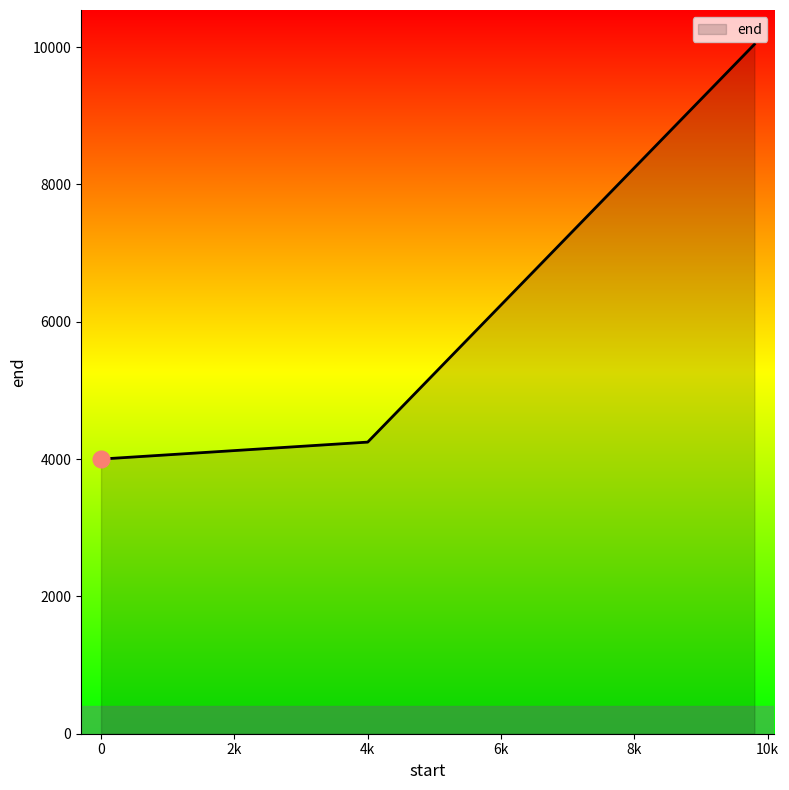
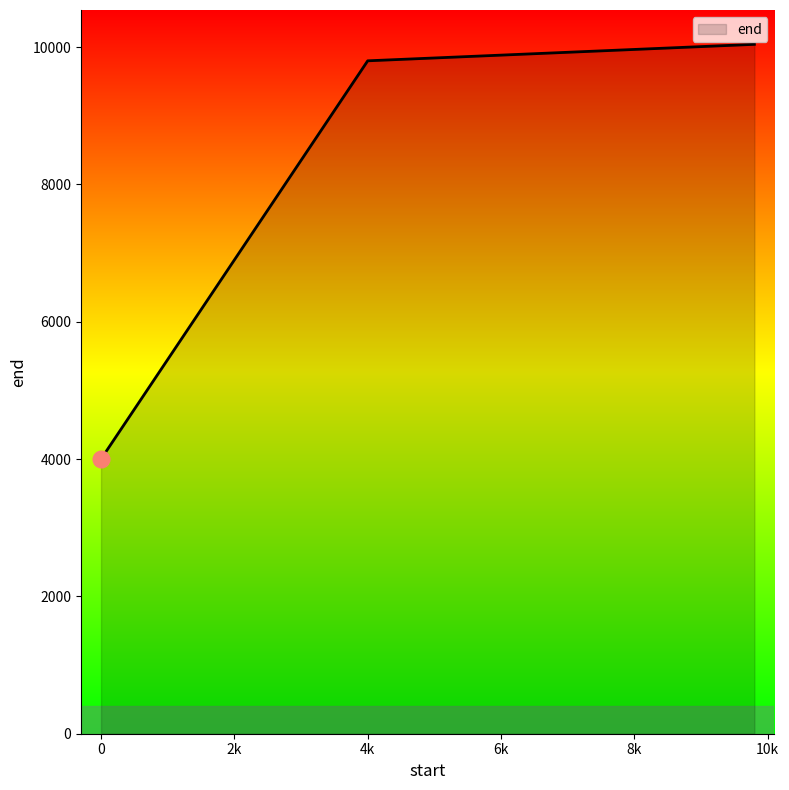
  {
    "end": {
-     "4k": 4200
+     "4k": 9800
    }
  }
